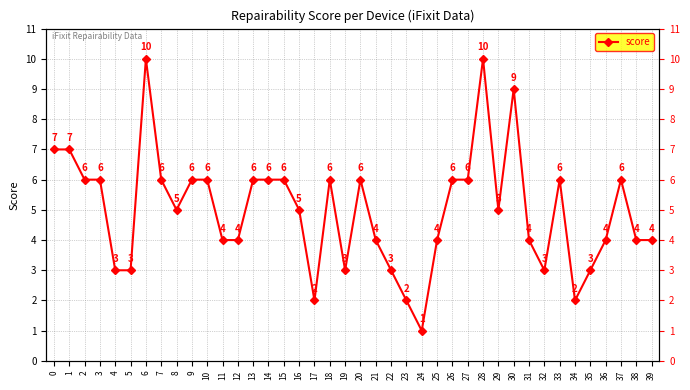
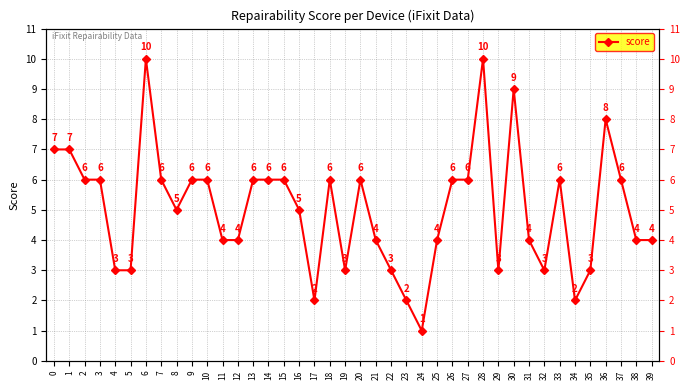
  {
    "0": 7,
    "1": 7,
    "2": 6,
    "3": 6,
    "4": 3,
    "5": 3,
    "6": 10,
    "7": 6,
    "8": 5,
    "9": 6,
    "10": 6,
    "11": 4,
    "12": 4,
    "13": 6,
    "14": 6,
    "15": 6,
    "16": 5,
    "17": 2,
    "18": 6,
    "20": 6,
    "21": 4,
    "22": 3,
    "23": 2,
    "24": 1,
    "25": 4,
    "26": 6,
    "27": 6,
    "28": 10,
-   "29": 5,
+   "29": 3,
    "30": 9,
    "31": 4,
    "32": 3,
    "33": 6,
    "34": 2,
    "35": 3,
-   "36": 4,
+   "36": 8,
    "37": 6,
    "38": 4,
    "39": 4
  }
